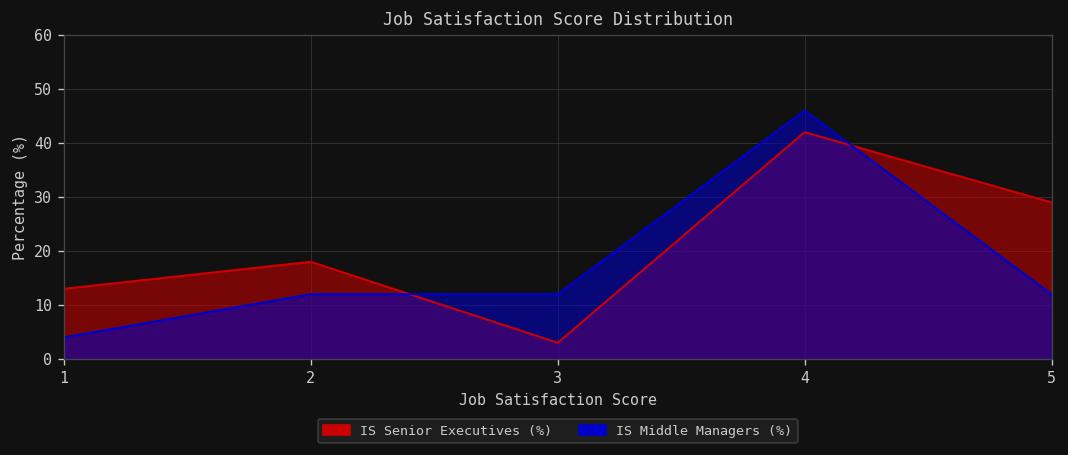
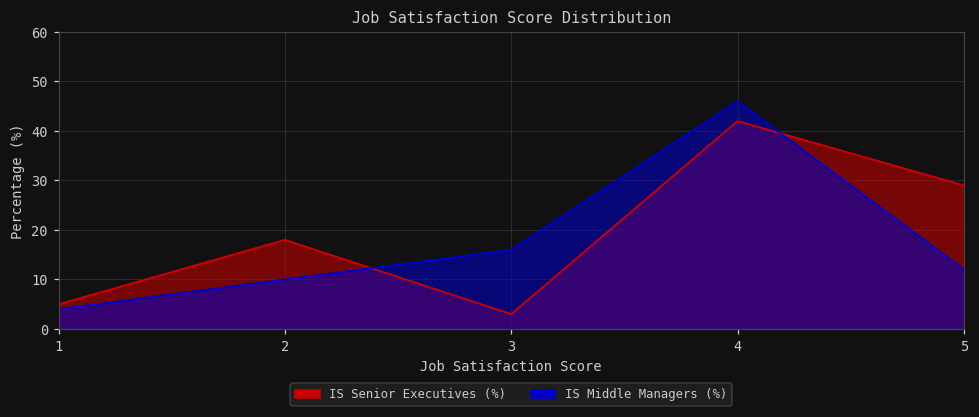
  {
    "IS Senior Executives (%)": {
-     "1": 13,
+     "1": 5,
      "2": 18,
      "3": 3,
      "4": 42,
      "5": 29
    },
    "IS Middle Managers (%)": {
      "1": 4,
-     "2": 12,
-     "3": 12,
+     "2": 10,
+     "3": 16,
      "4": 46,
      "5": 12
    }
  }
